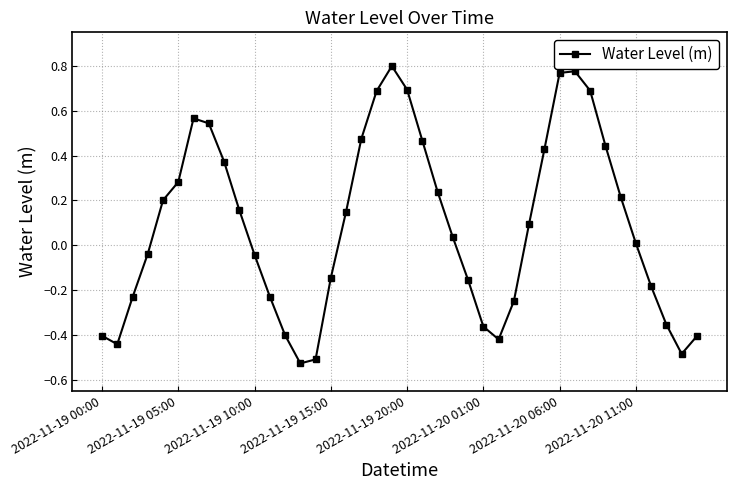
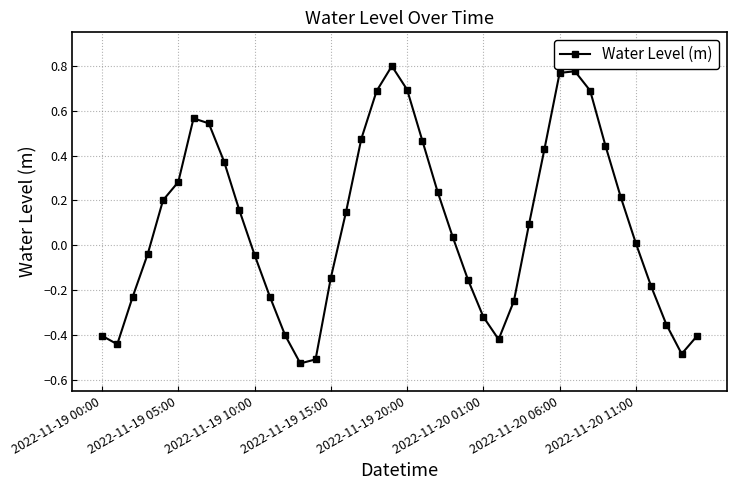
  {
    "2022-11-19 00:00": -0.40,
    "2022-11-19 05:00": 0.28,
    "2022-11-19 10:00": -0.04,
    "2022-11-19 15:00": -0.15,
    "2022-11-19 20:00": 0.69,
-   "2022-11-20 01:00": -0.36,
+   "2022-11-20 01:00": -0.32,
    "2022-11-20 06:00": 0.77,
    "2022-11-20 11:00": 0.01
  }
